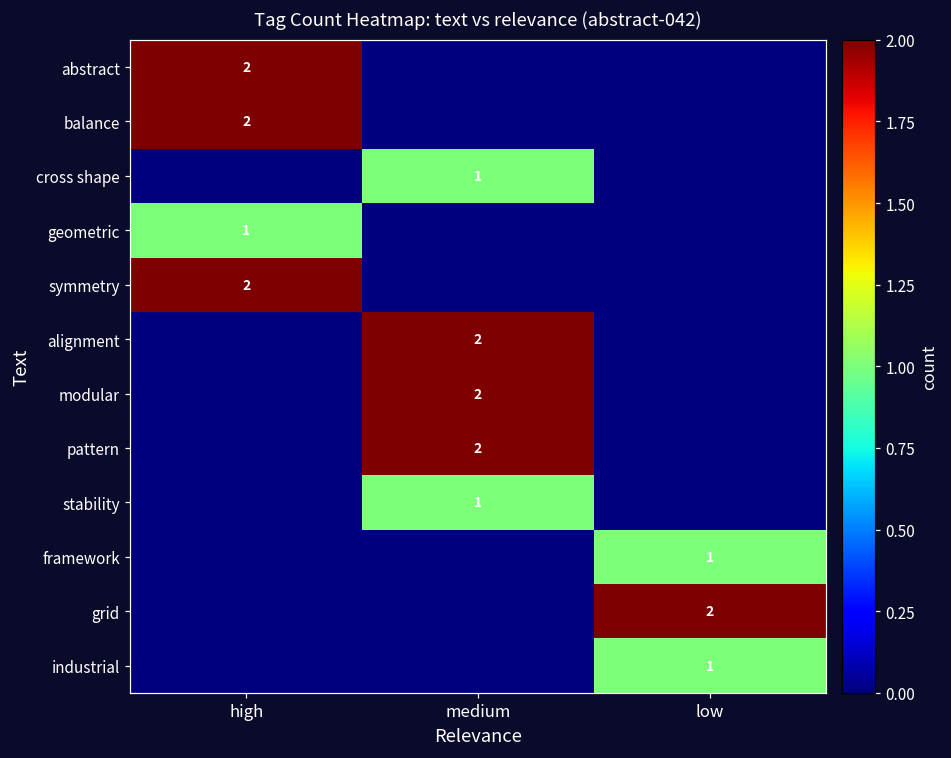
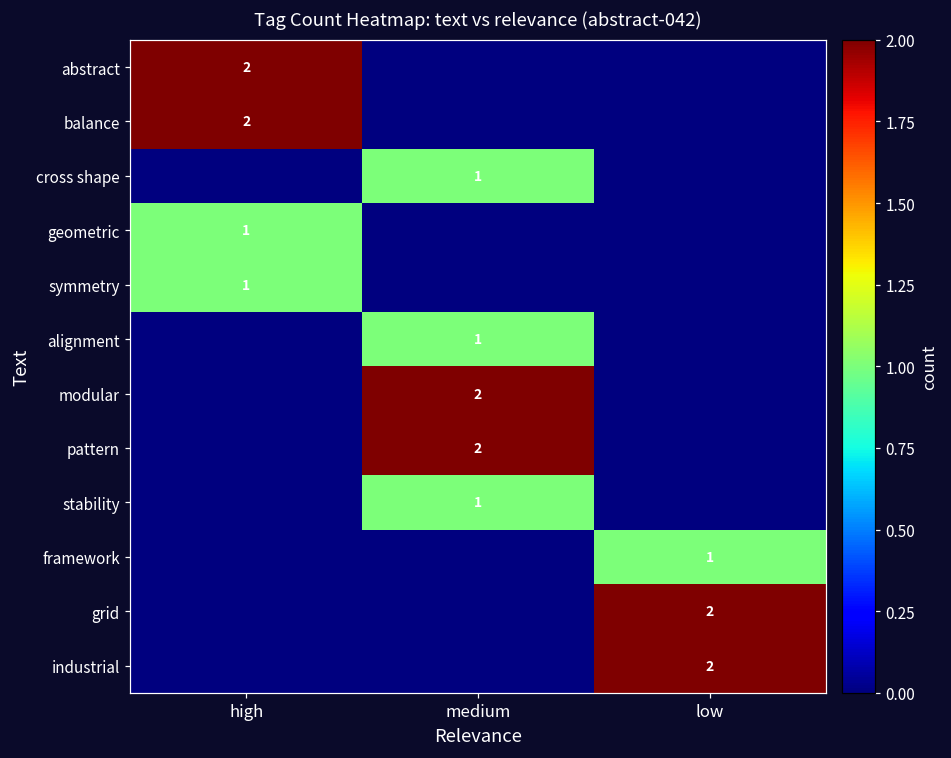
  {
    "abstract": {
      "high": 2
    },
    "balance": {
      "high": 2
    },
    "cross shape": {
      "medium": 1
    },
    "geometric": {
      "high": 1
    },
    "symmetry": {
-     "high": 2
+     "high": 1
    },
    "alignment": {
-     "medium": 2
+     "medium": 1
    },
    "modular": {
      "medium": 2
    },
    "pattern": {
      "medium": 2
    },
    "stability": {
      "medium": 1
    },
    "framework": {
      "low": 1
    },
    "grid": {
      "low": 2
    },
    "industrial": {
-     "low": 1
+     "low": 2
    }
  }
